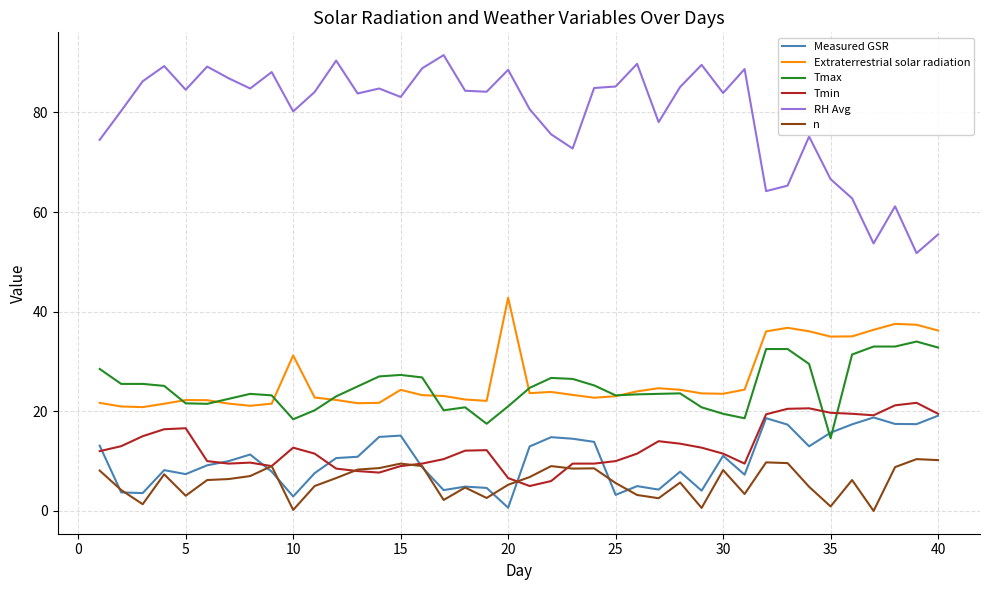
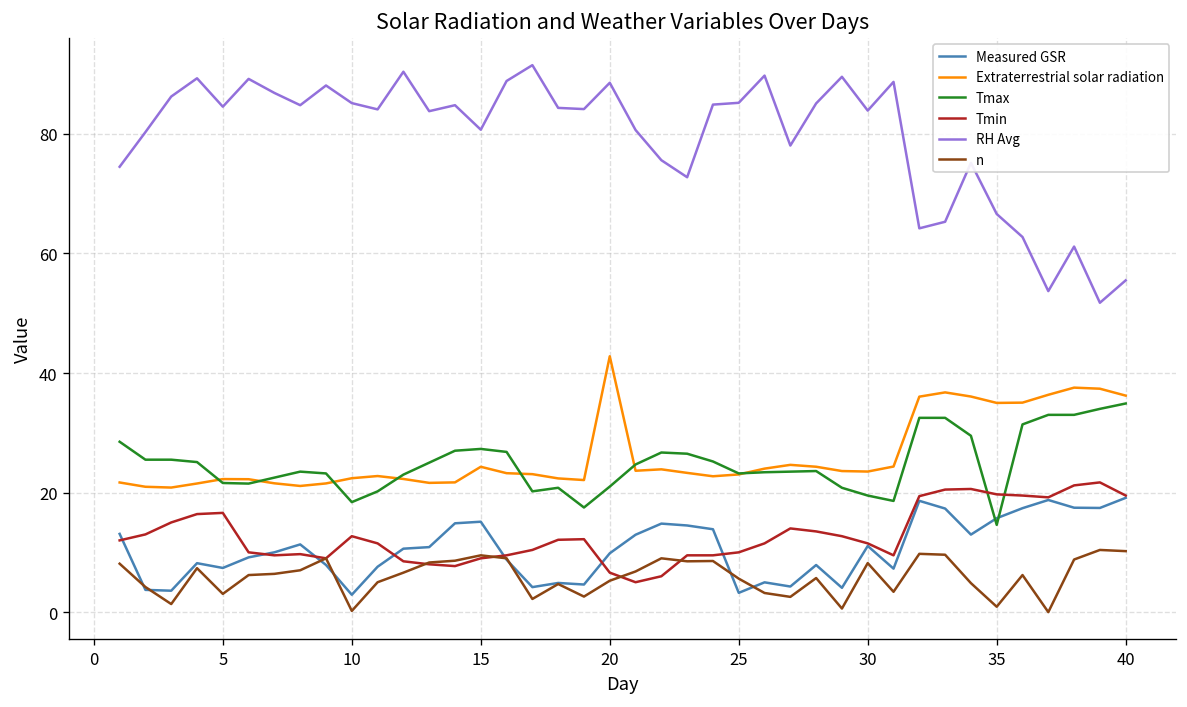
  {
    "Measured GSR": {
      "5": 7,
      "10": 3,
      "15": 15,
-     "20": 1,
+     "20": 10,
      "25": 3,
      "35": 16
    },
    "Extraterrestrial solar radiation": {
      "5": 22,
-     "10": 31,
+     "10": 22,
      "15": 24,
      "20": 43,
      "30": 24,
      "35": 35,
      "40": 36
    },
    "Tmax": {
      "5": 22,
      "10": 18,
      "15": 27,
      "20": 21,
      "30": 20,
      "35": 15,
-     "40": 33
+     "40": 35
    },
    "RH Avg": {
      "5": 85,
-     "10": 80,
-     "15": 83,
+     "10": 85,
+     "15": 81,
      "20": 89,
      "25": 85,
      "30": 84,
      "35": 67,
      "40": 56
    }
  }
